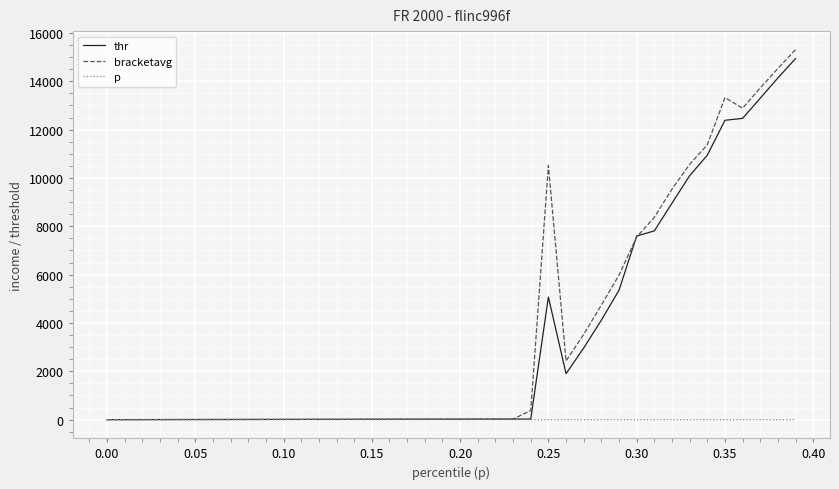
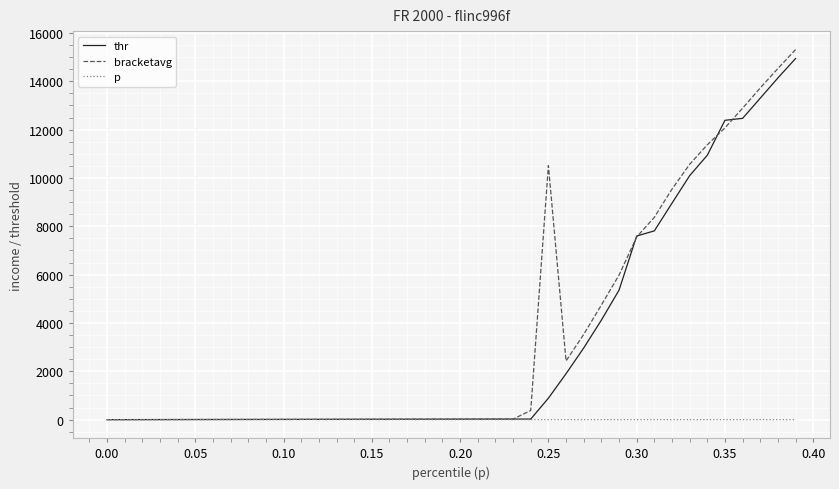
  {
    "thr": {
-     "0.25": 5100,
+     "0.25": 900,
      "0.35": 12400
    },
    "bracketavg": {
      "0.25": 10500,
-     "0.35": 13300
+     "0.35": 12100
    },
    "p": {
      "0.25": 0,
      "0.30": 0,
      "0.35": 0
    }
  }
